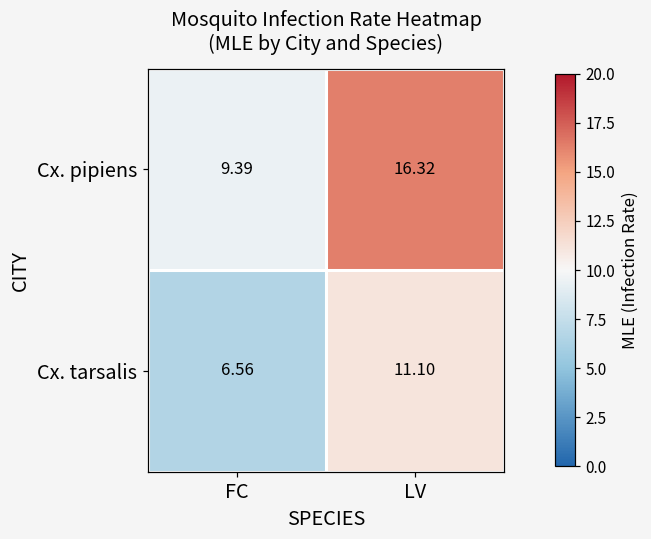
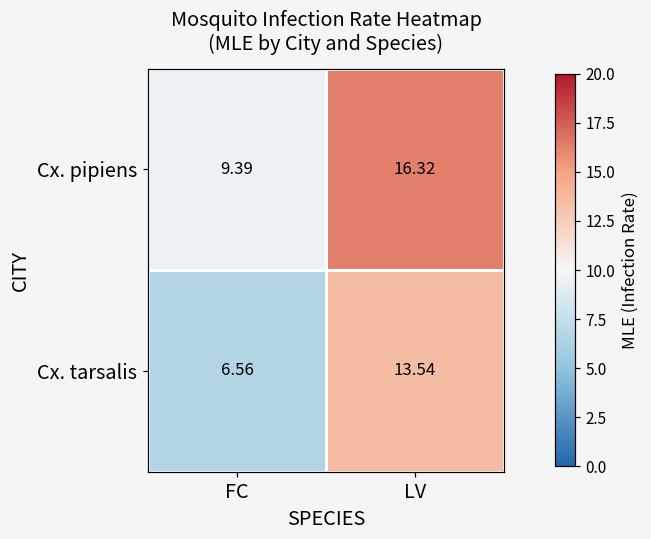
  {
    "Cx. pipiens": {
      "FC": 9.39,
      "LV": 16.32
    },
    "Cx. tarsalis": {
      "FC": 6.56,
-     "LV": 11.10
+     "LV": 13.54
    }
  }
